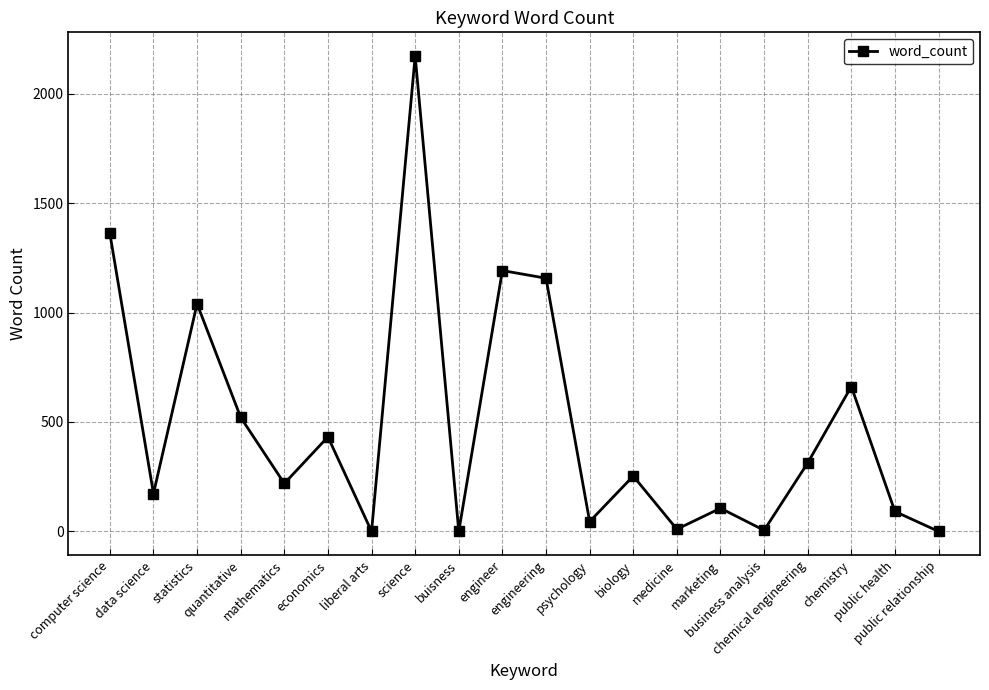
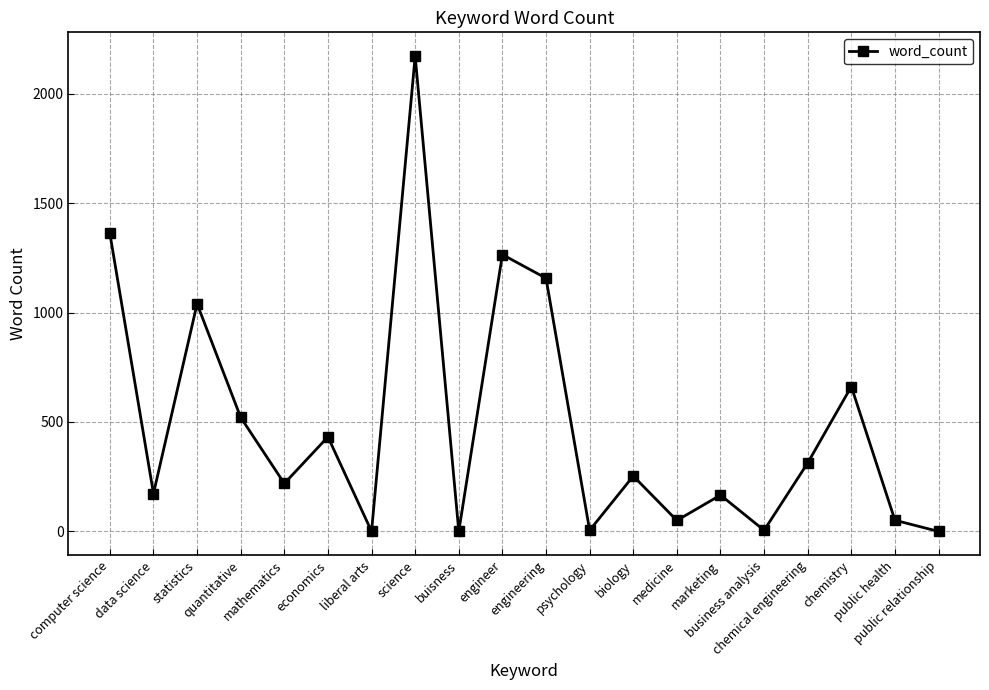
  {
    "computer science": 1360,
    "data science": 170,
    "statistics": 1040,
    "quantitative": 520,
    "mathematics": 220,
    "economics": 430,
    "liberal arts": 0,
    "science": 2170,
    "buisness": 0,
-   "engineer": 1190,
+   "engineer": 1270,
    "engineering": 1160,
-   "psychology": 50,
+   "psychology": 10,
    "biology": 250,
-   "medicine": 10,
-   "marketing": 110,
+   "medicine": 50,
+   "marketing": 170,
    "business analysis": 10,
    "chemical engineering": 310,
    "chemistry": 660,
-   "public health": 90,
+   "public health": 50,
    "public relationship": 0
  }
